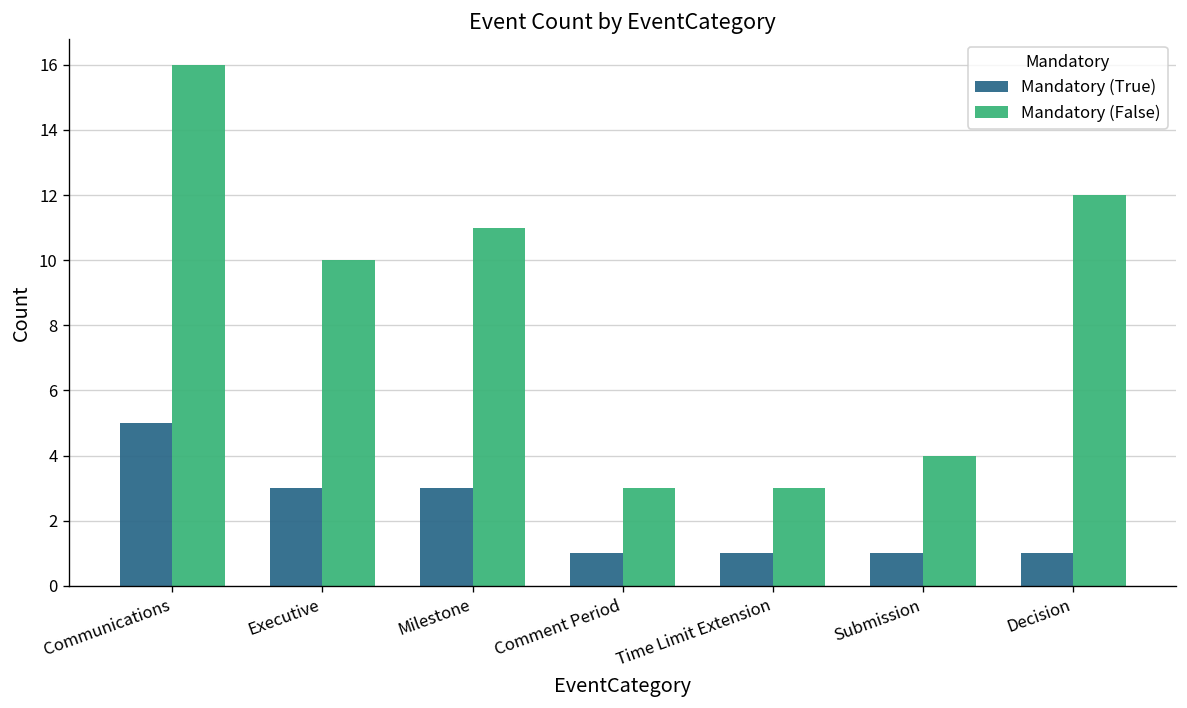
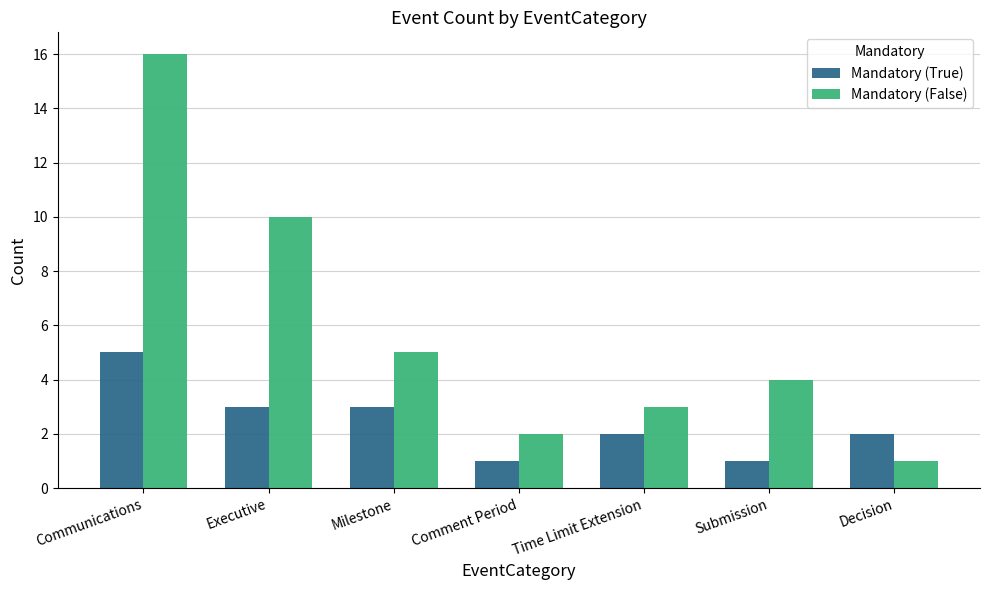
  {
    "Mandatory (True)": {
      "Communications": 5,
      "Executive": 3,
      "Milestone": 3,
      "Comment Period": 1,
-     "Time Limit Extension": 1,
+     "Time Limit Extension": 2,
      "Submission": 1,
-     "Decision": 1
+     "Decision": 2
    },
    "Mandatory (False)": {
      "Communications": 16,
      "Executive": 10,
-     "Milestone": 11,
-     "Comment Period": 3,
+     "Milestone": 5,
+     "Comment Period": 2,
      "Time Limit Extension": 3,
      "Submission": 4,
-     "Decision": 12
+     "Decision": 1
    }
  }
